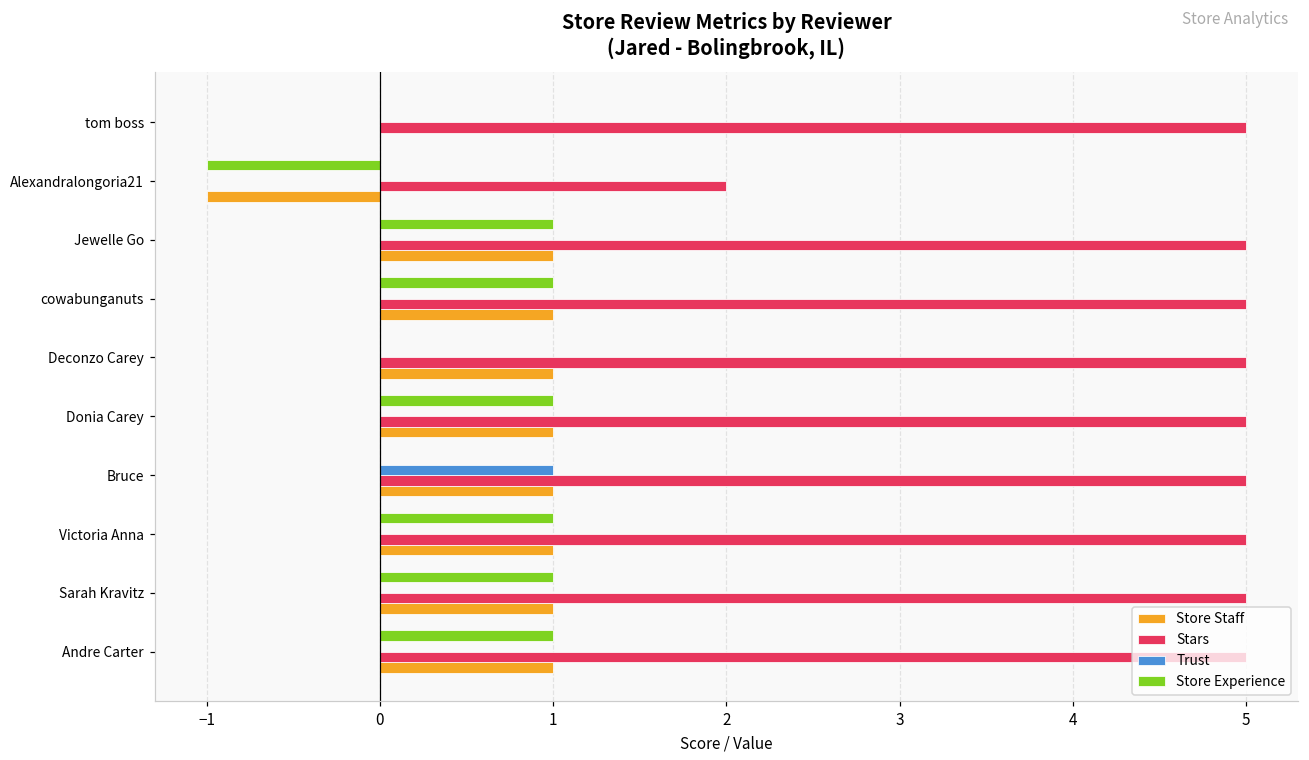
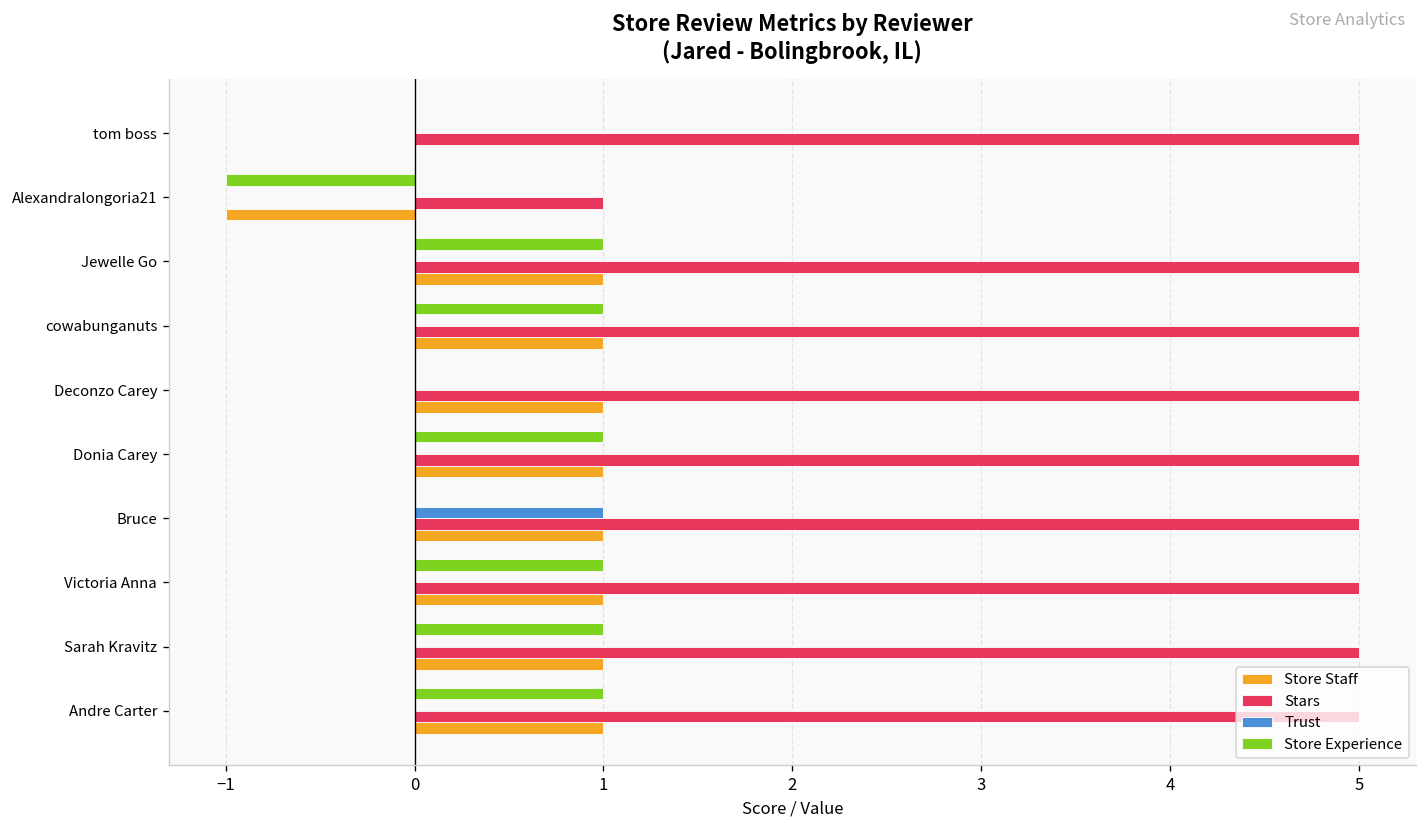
  {
    "Store Staff": {
      "tom boss": 0,
      "Alexandralongoria21": -1,
      "Jewelle Go": 1,
      "cowabunganuts": 1,
      "Deconzo Carey": 1,
      "Donia Carey": 1,
      "Bruce": 1,
      "Victoria Anna": 1,
      "Sarah Kravitz": 1,
      "Andre Carter": 1
    },
    "Stars": {
      "tom boss": 5,
-     "Alexandralongoria21": 2,
+     "Alexandralongoria21": 1,
      "Jewelle Go": 5,
      "cowabunganuts": 5,
      "Deconzo Carey": 5,
      "Donia Carey": 5,
      "Bruce": 5,
      "Victoria Anna": 5,
      "Sarah Kravitz": 5
    },
    "Trust": {
      "tom boss": 0,
      "Alexandralongoria21": 0,
      "Jewelle Go": 0,
      "cowabunganuts": 0,
      "Deconzo Carey": 0,
      "Donia Carey": 0,
      "Bruce": 1,
      "Victoria Anna": 0,
      "Sarah Kravitz": 0,
      "Andre Carter": 0
    },
    "Store Experience": {
      "tom boss": 0,
      "Alexandralongoria21": -1,
      "Jewelle Go": 1,
      "cowabunganuts": 1,
      "Deconzo Carey": 0,
      "Donia Carey": 1,
      "Bruce": 0,
      "Victoria Anna": 1,
      "Sarah Kravitz": 1,
      "Andre Carter": 1
    }
  }
